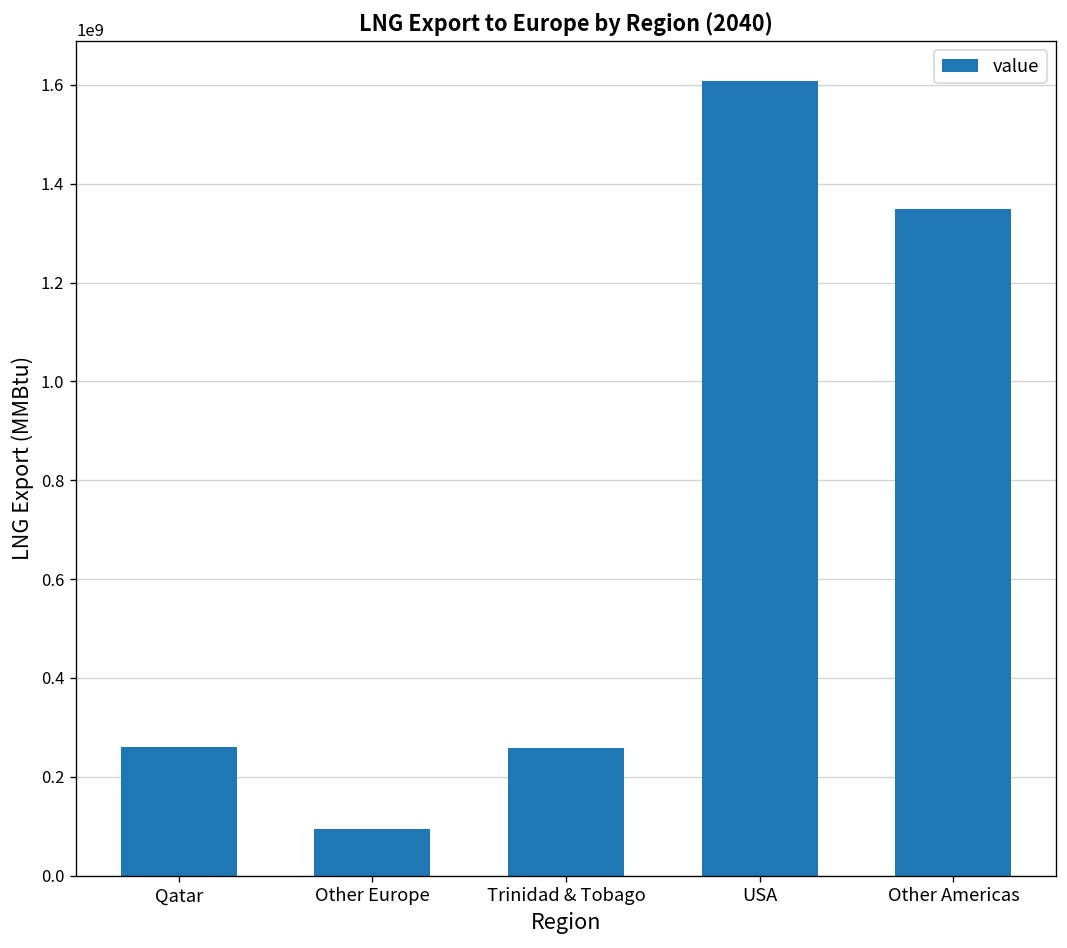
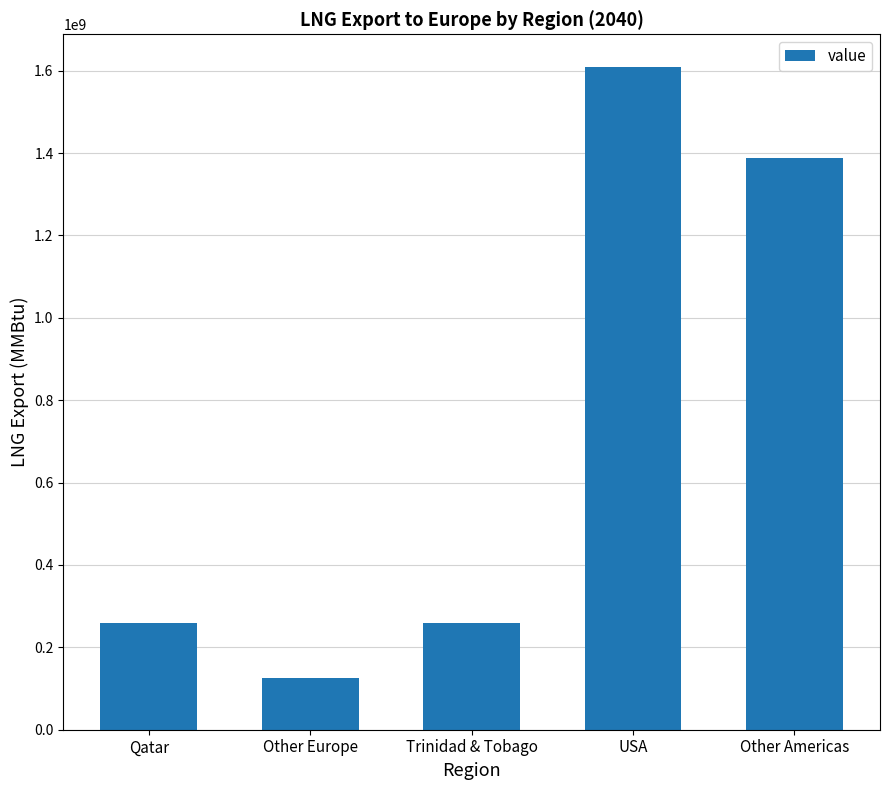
  {
    "Qatar": 260000000,
-   "Other Europe": 90000000,
+   "Other Europe": 130000000,
    "Trinidad & Tobago": 260000000,
    "USA": 1610000000,
-   "Other Americas": 1350000000
+   "Other Americas": 1390000000
  }
